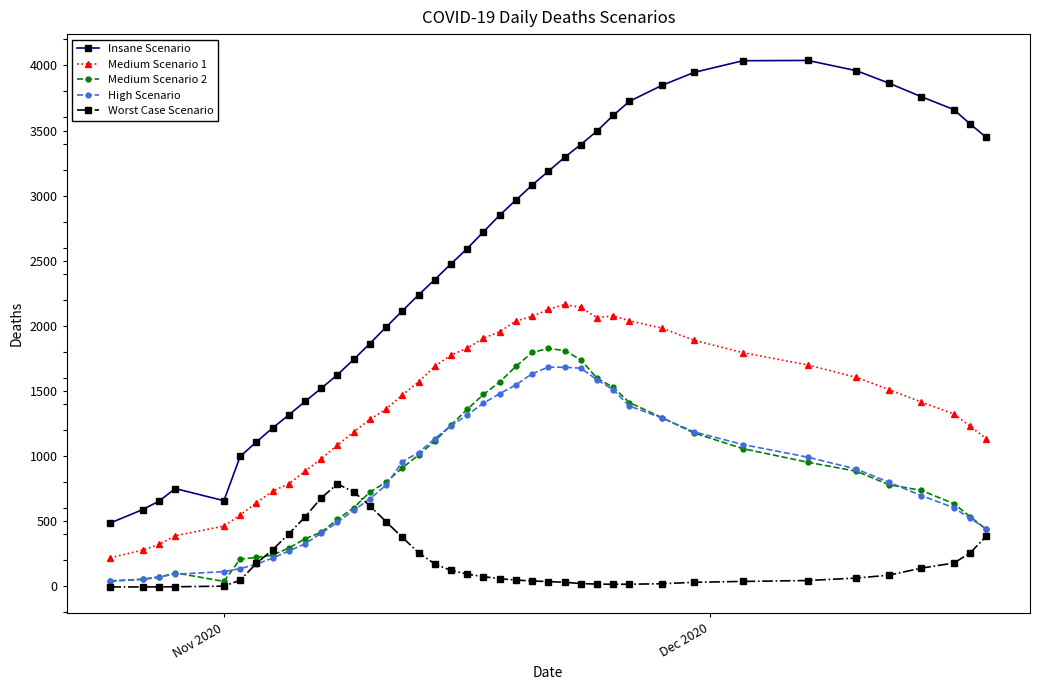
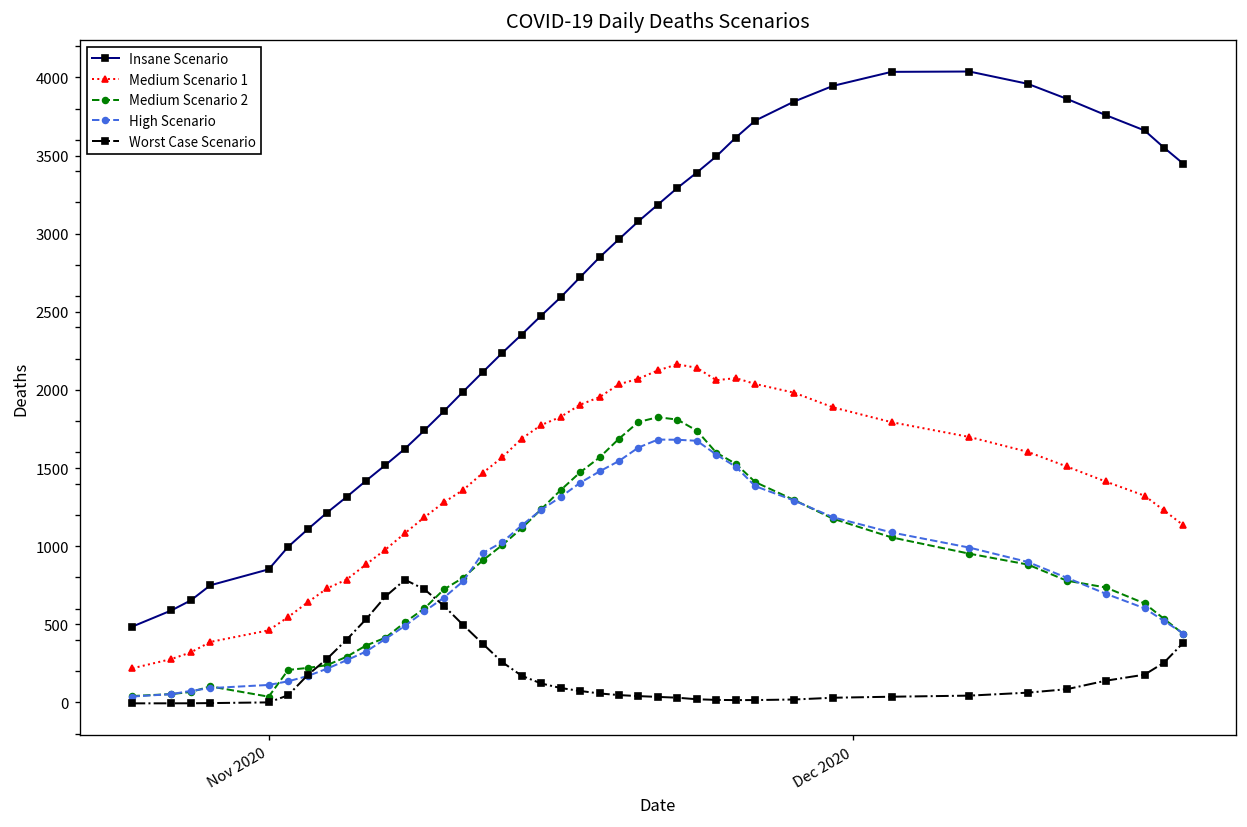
  {
    "Insane Scenario": {
-     "Nov 2020": 660
+     "Nov 2020": 850
    },
    "Medium Scenario 1": {
      "Nov 2020": 460
    },
    "Medium Scenario 2": {
      "Nov 2020": 40
    },
    "High Scenario": {
      "Nov 2020": 110
    },
    "Worst Case Scenario": {
      "Nov 2020": 0
    }
  }
